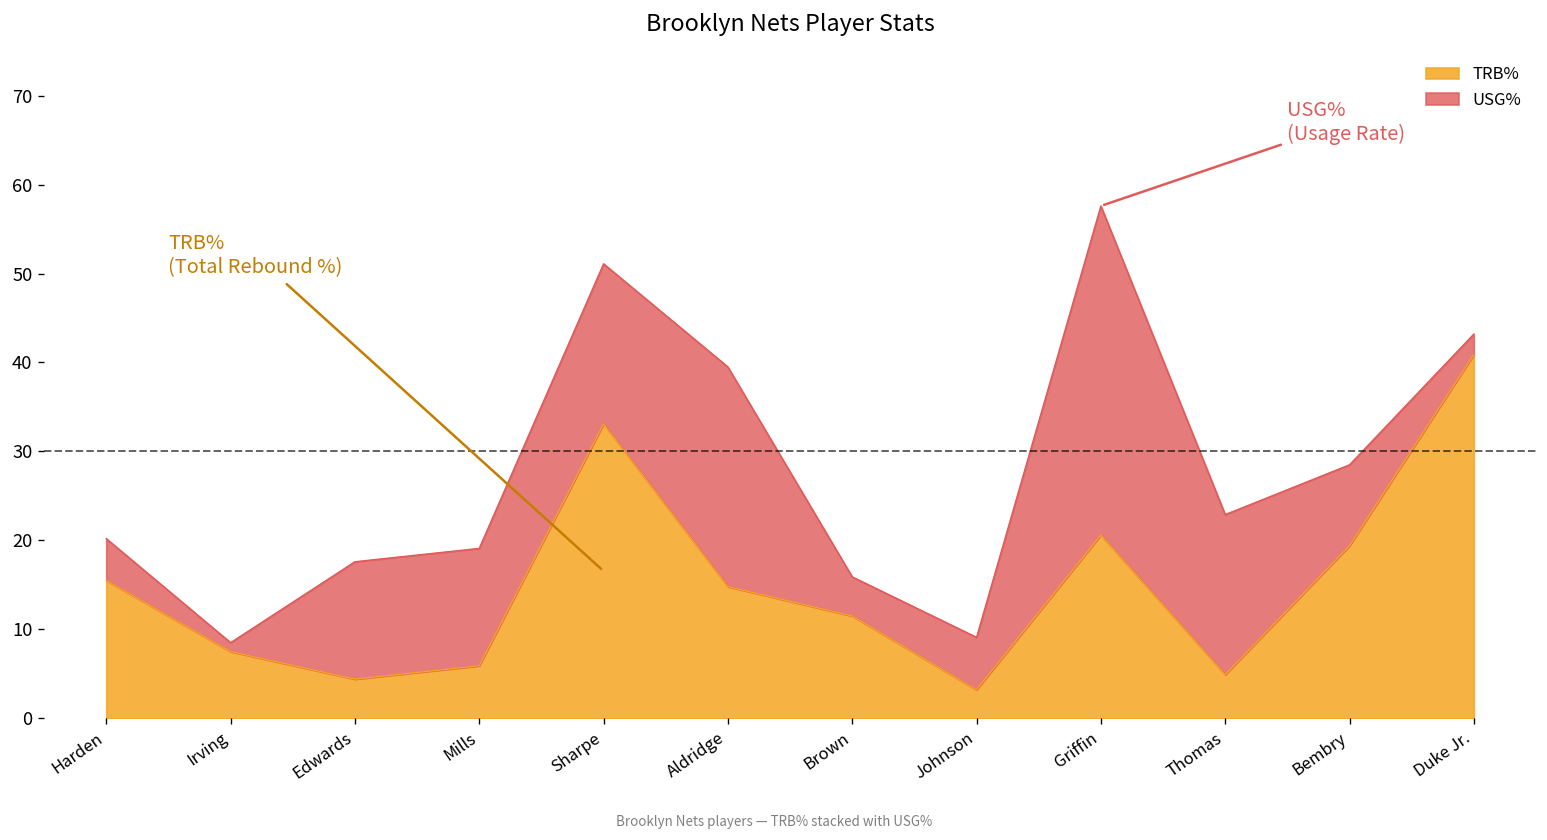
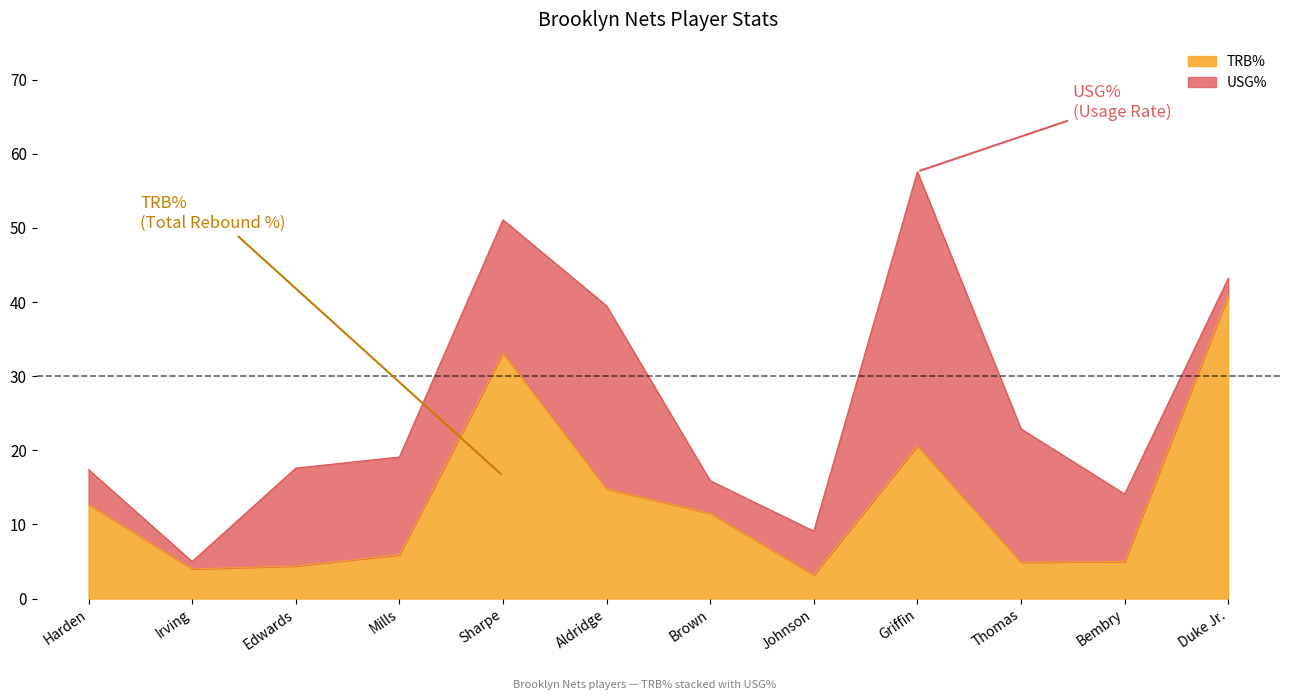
  {
    "TRB%": {
-     "Harden": 16,
-     "Irving": 8,
+     "Harden": 13,
+     "Irving": 4,
      "Edwards": 4,
      "Mills": 6,
      "Sharpe": 33,
      "Aldridge": 15,
      "Brown": 12,
      "Johnson": 3,
      "Griffin": 21,
      "Thomas": 5,
-     "Bembry": 19,
+     "Bembry": 5,
      "Duke Jr.": 41
    },
    "USG%": {
      "Harden": 5,
      "Irving": 1,
      "Edwards": 13,
      "Mills": 13,
      "Sharpe": 18,
      "Aldridge": 25,
      "Brown": 4,
      "Johnson": 6,
      "Griffin": 37,
      "Thomas": 18,
      "Bembry": 9,
      "Duke Jr.": 2
    }
  }
